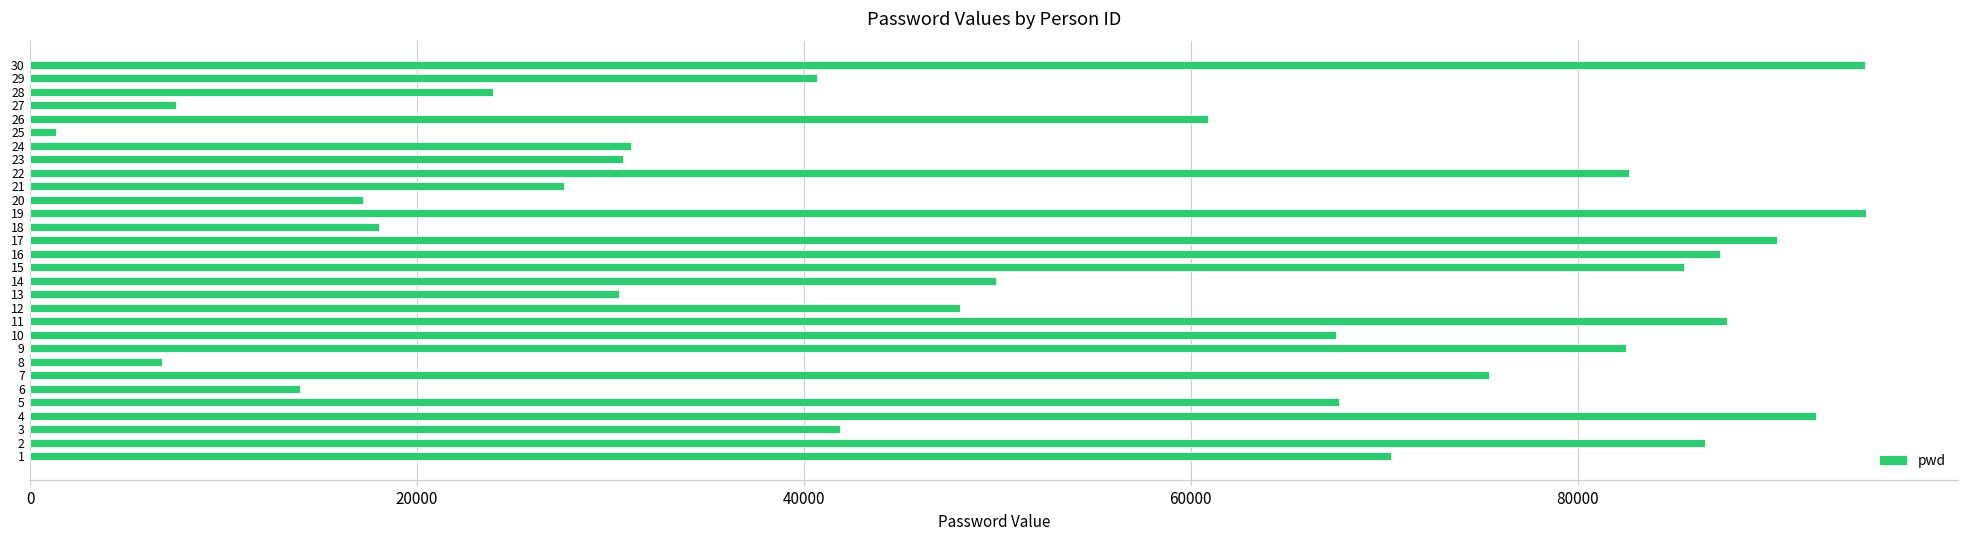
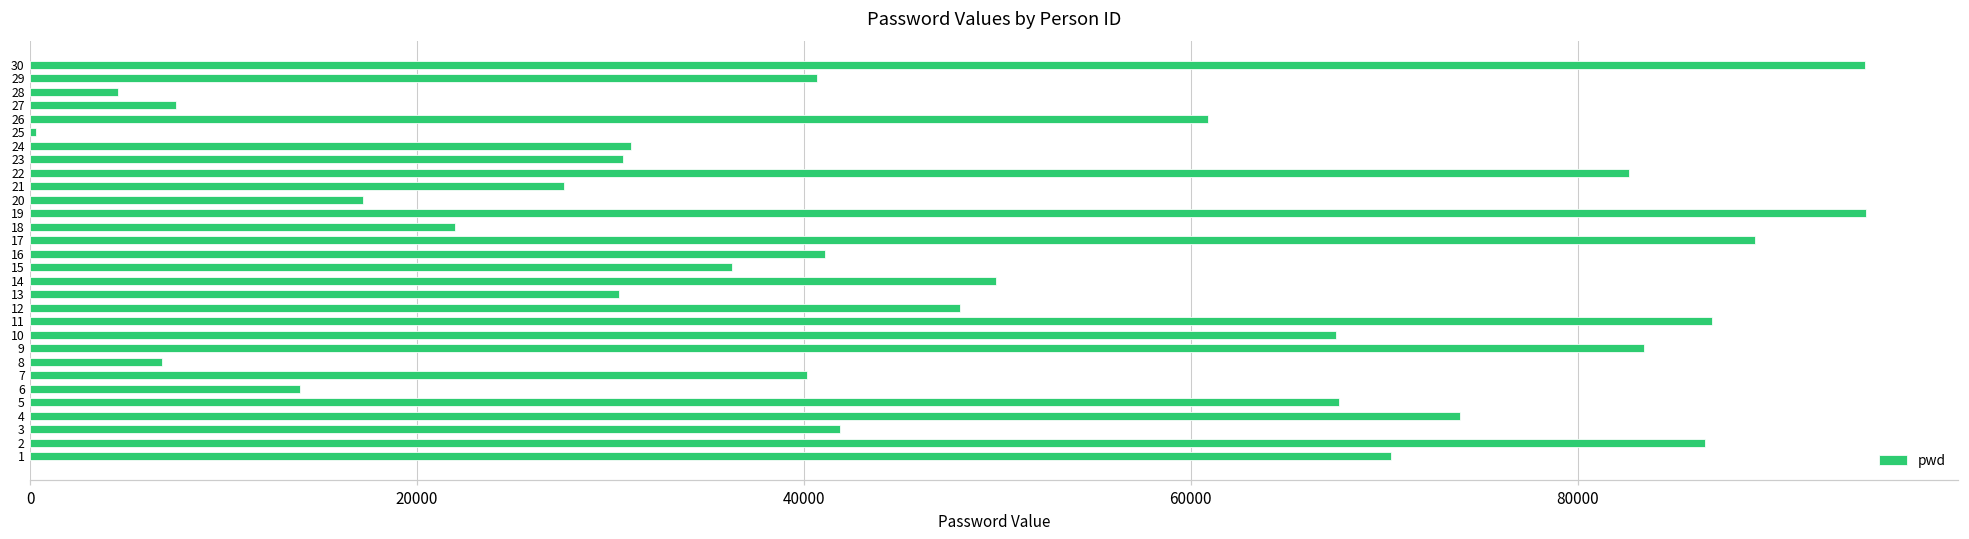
  {
    "30": 94900,
    "29": 40700,
-   "28": 23900,
+   "28": 4500,
    "27": 7500,
    "26": 60900,
-   "25": 1300,
+   "25": 300,
    "24": 31100,
    "23": 30700,
    "22": 82600,
    "21": 27600,
    "20": 17200,
    "19": 94900,
-   "18": 18000,
-   "17": 90300,
-   "16": 87400,
-   "15": 85500,
+   "18": 22000,
+   "17": 89200,
+   "16": 41100,
+   "15": 36300,
    "14": 49900,
    "13": 30400,
    "12": 48100,
-   "11": 87700,
+   "11": 86900,
    "10": 67500,
-   "9": 82500,
+   "9": 83500,
    "8": 6800,
-   "7": 75400,
+   "7": 40100,
    "6": 13900,
    "5": 67700,
-   "4": 92300,
+   "4": 73900,
    "3": 41800,
    "2": 86600,
    "1": 70400
  }
